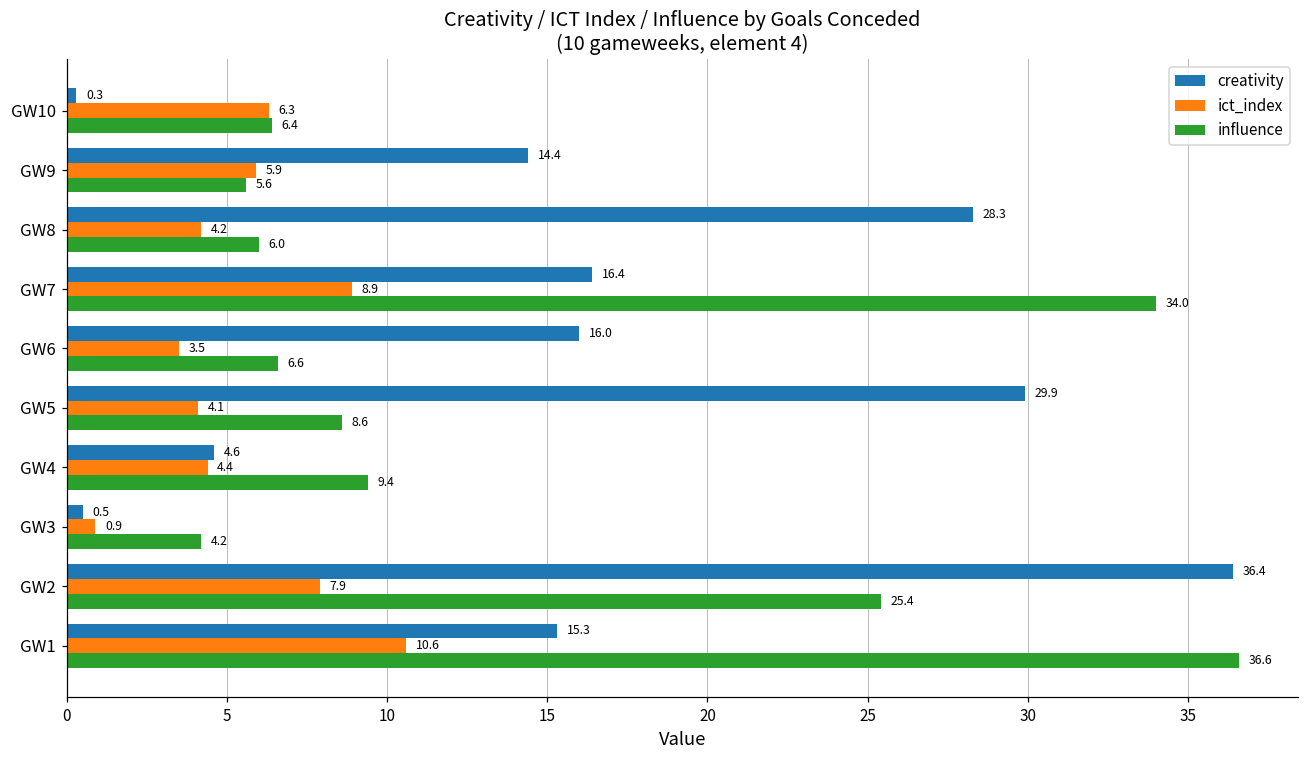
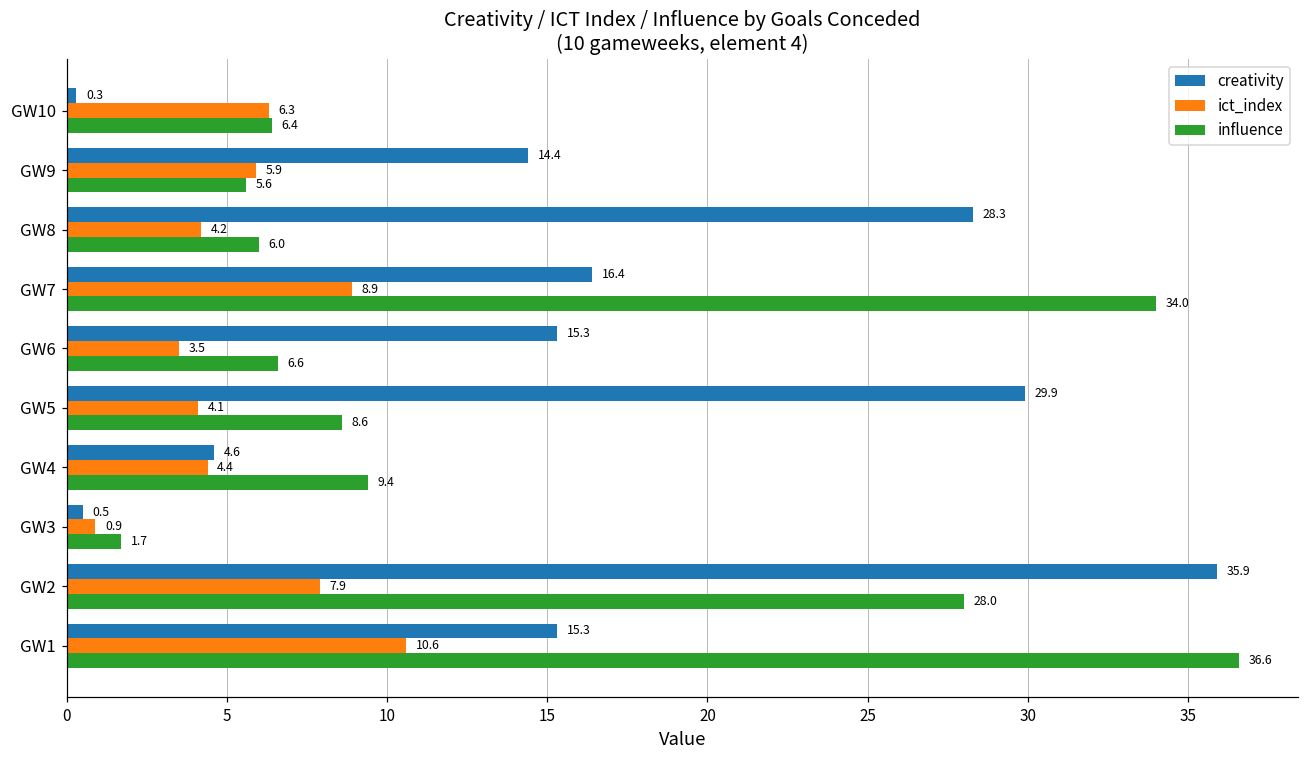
  {
    "creativity": {
      "GW10": 0.3,
      "GW9": 14.4,
      "GW8": 28.3,
      "GW7": 16.4,
-     "GW6": 16.0,
+     "GW6": 15.3,
      "GW5": 29.9,
      "GW4": 4.6,
      "GW3": 0.5,
-     "GW2": 36.4,
+     "GW2": 35.9,
      "GW1": 15.3
    },
    "ict_index": {
      "GW10": 6.3,
      "GW9": 5.9,
      "GW8": 4.2,
      "GW7": 8.9,
      "GW6": 3.5,
      "GW5": 4.1,
      "GW4": 4.4,
      "GW3": 0.9,
      "GW2": 7.9,
      "GW1": 10.6
    },
    "influence": {
      "GW10": 6.4,
      "GW9": 5.6,
      "GW8": 6.0,
      "GW7": 34.0,
      "GW6": 6.6,
      "GW5": 8.6,
      "GW4": 9.4,
-     "GW3": 4.2,
-     "GW2": 25.4,
+     "GW3": 1.7,
+     "GW2": 28.0,
      "GW1": 36.6
    }
  }
